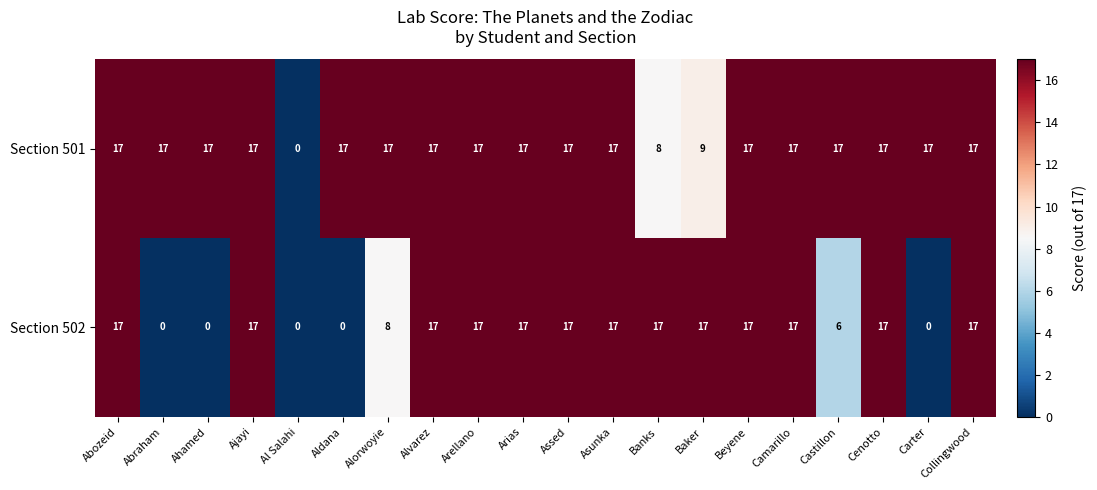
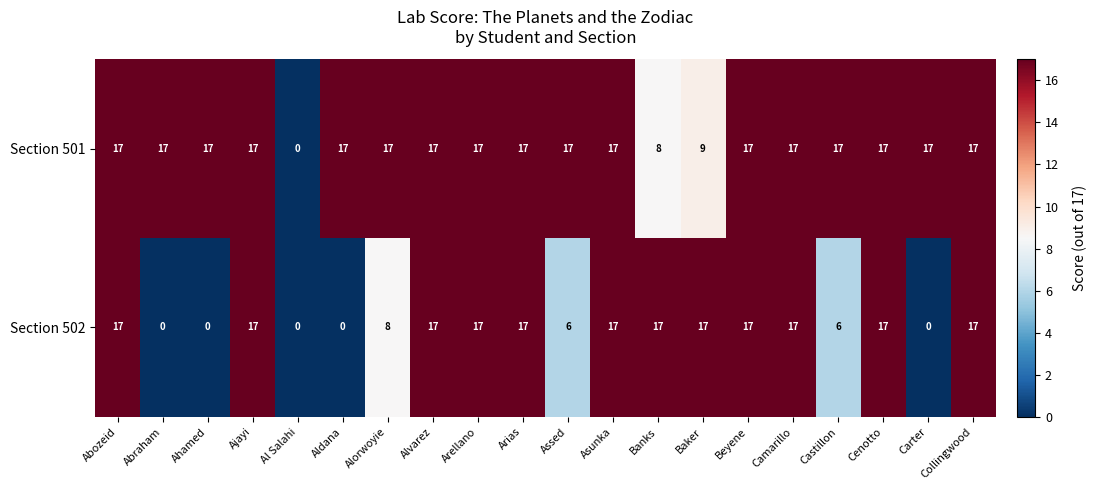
  {
    "Section 501": {
      "Abozeid": 17,
      "Abraham": 17,
      "Ahamed": 17,
      "Ajayi": 17,
      "Al Salahi": 0,
      "Aldana": 17,
      "Alorwoyie": 17,
      "Alvarez": 17,
      "Arellano": 17,
      "Arias": 17,
      "Assed": 17,
      "Asunka": 17,
      "Banks": 8,
      "Baker": 9,
      "Beyene": 17,
      "Camarillo": 17,
      "Castillon": 17,
      "Cenotto": 17,
      "Carter": 17,
      "Collingwood": 17
    },
    "Section 502": {
      "Abozeid": 17,
      "Abraham": 0,
      "Ahamed": 0,
      "Ajayi": 17,
      "Al Salahi": 0,
      "Aldana": 0,
      "Alorwoyie": 8,
      "Alvarez": 17,
      "Arellano": 17,
      "Arias": 17,
-     "Assed": 17,
+     "Assed": 6,
      "Asunka": 17,
      "Banks": 17,
      "Baker": 17,
      "Beyene": 17,
      "Camarillo": 17,
      "Castillon": 6,
      "Cenotto": 17,
      "Carter": 0,
      "Collingwood": 17
    }
  }
